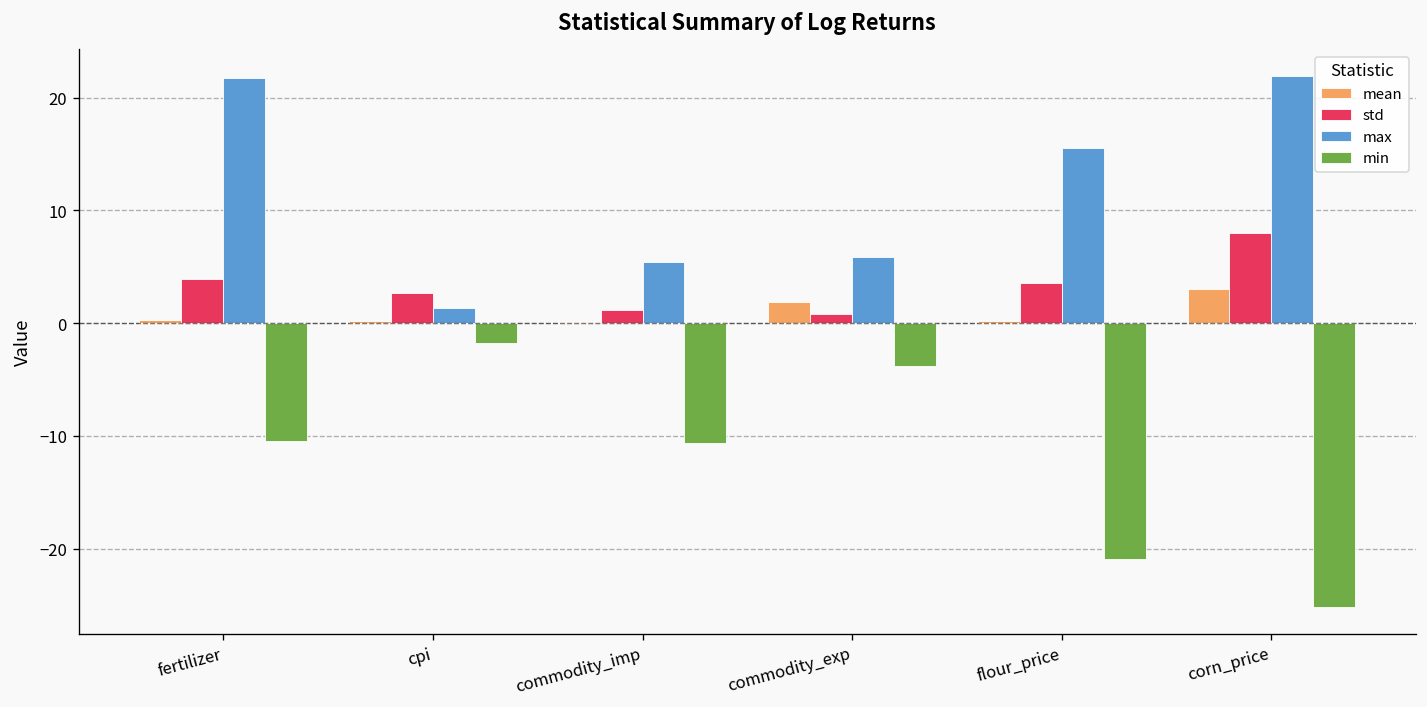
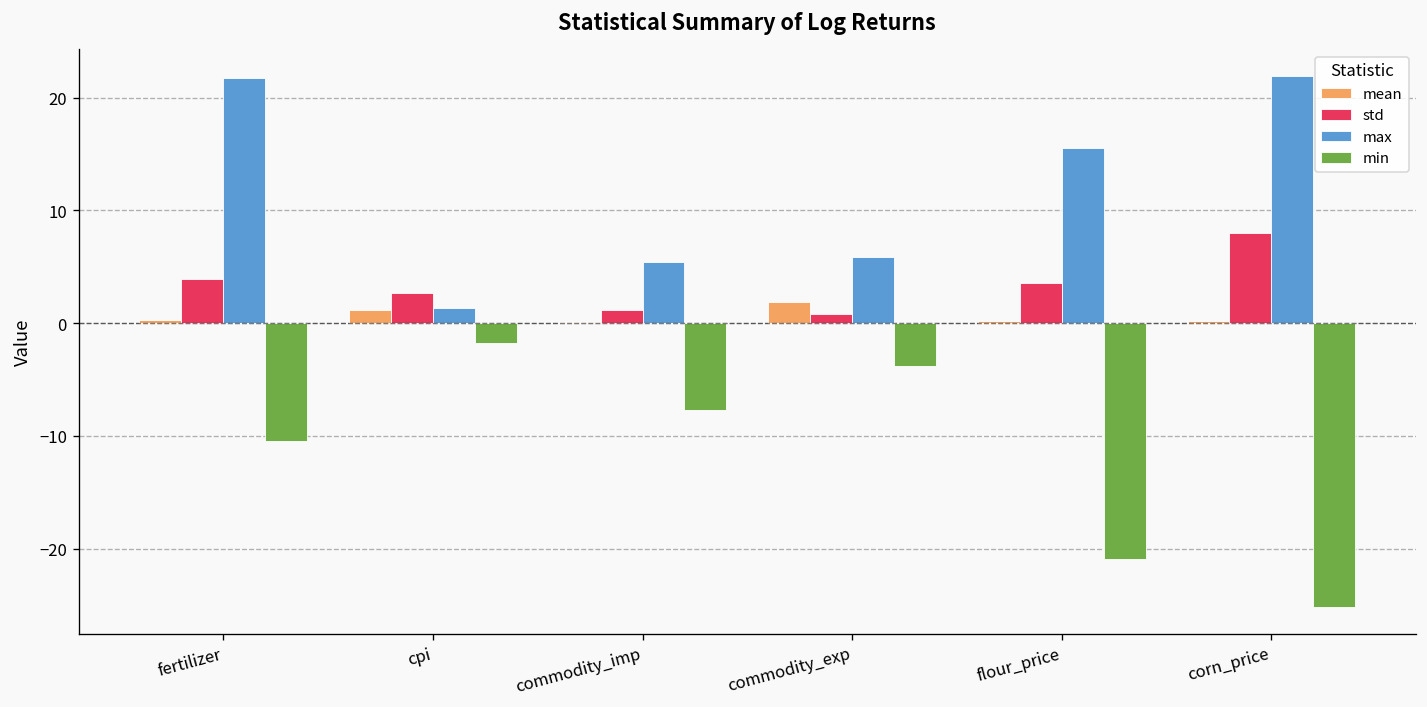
  {
    "mean": {
      "fertilizer": 0,
-     "cpi": 0,
+     "cpi": 1,
      "commodity_exp": 2,
-     "corn_price": 3
+     "corn_price": 0
    },
    "std": {
      "fertilizer": 4,
      "cpi": 3,
      "commodity_imp": 1,
      "commodity_exp": 1,
      "flour_price": 4,
      "corn_price": 8
    },
    "max": {
      "fertilizer": 22,
      "cpi": 1,
      "commodity_imp": 5,
      "commodity_exp": 6,
      "flour_price": 16,
      "corn_price": 22
    },
    "min": {
      "fertilizer": -10,
      "cpi": -2,
-     "commodity_imp": -11,
+     "commodity_imp": -8,
      "commodity_exp": -4,
      "flour_price": -21,
      "corn_price": -25
    }
  }
